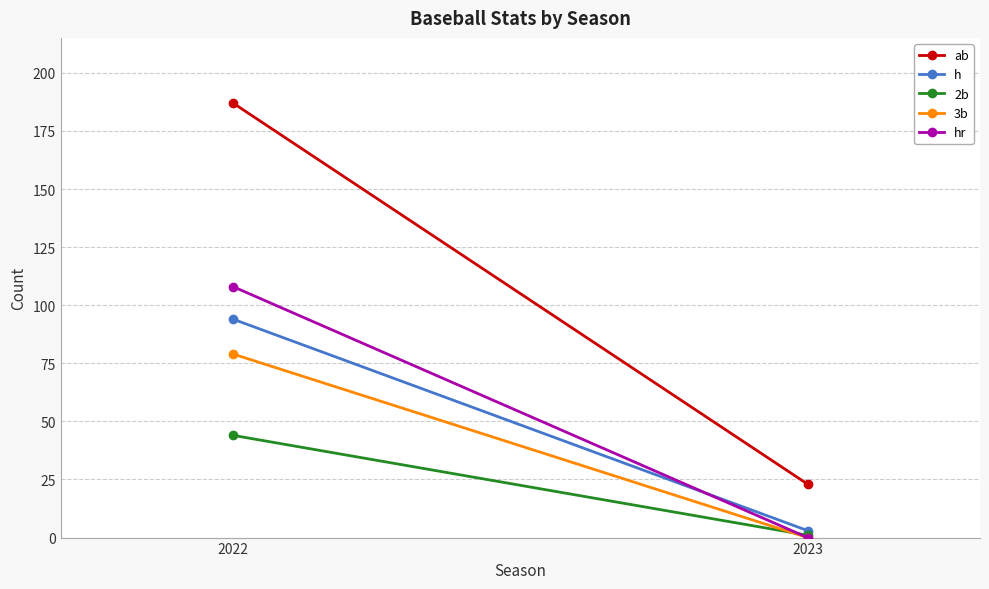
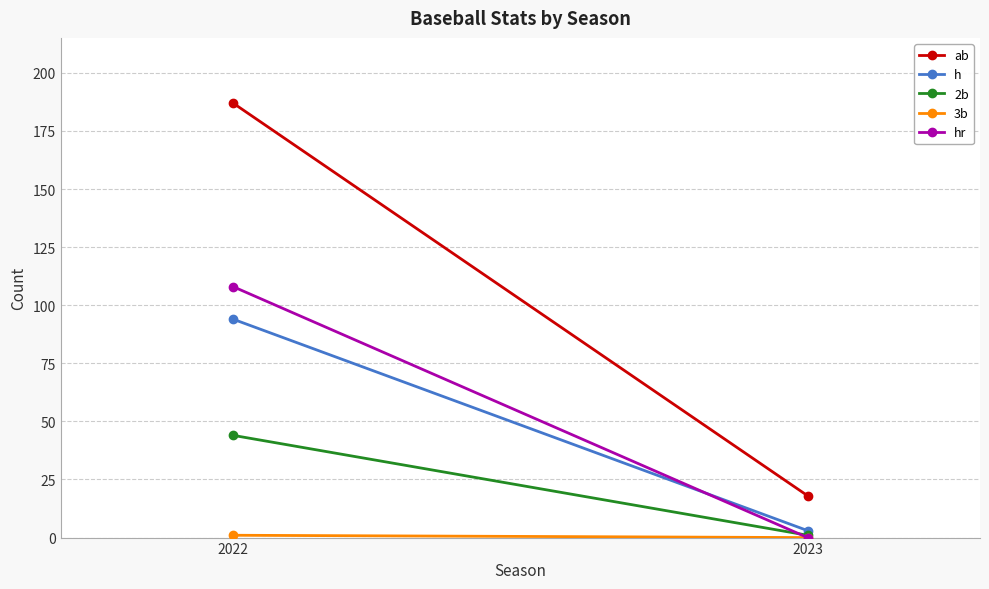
  {
    "ab": {
      "2022": 187,
-     "2023": 23
+     "2023": 18
    },
    "h": {
      "2022": 94,
      "2023": 3
    },
    "2b": {
      "2022": 44
    },
    "3b": {
-     "2022": 79
+     "2022": 1
    },
    "hr": {
      "2022": 108
    }
  }
